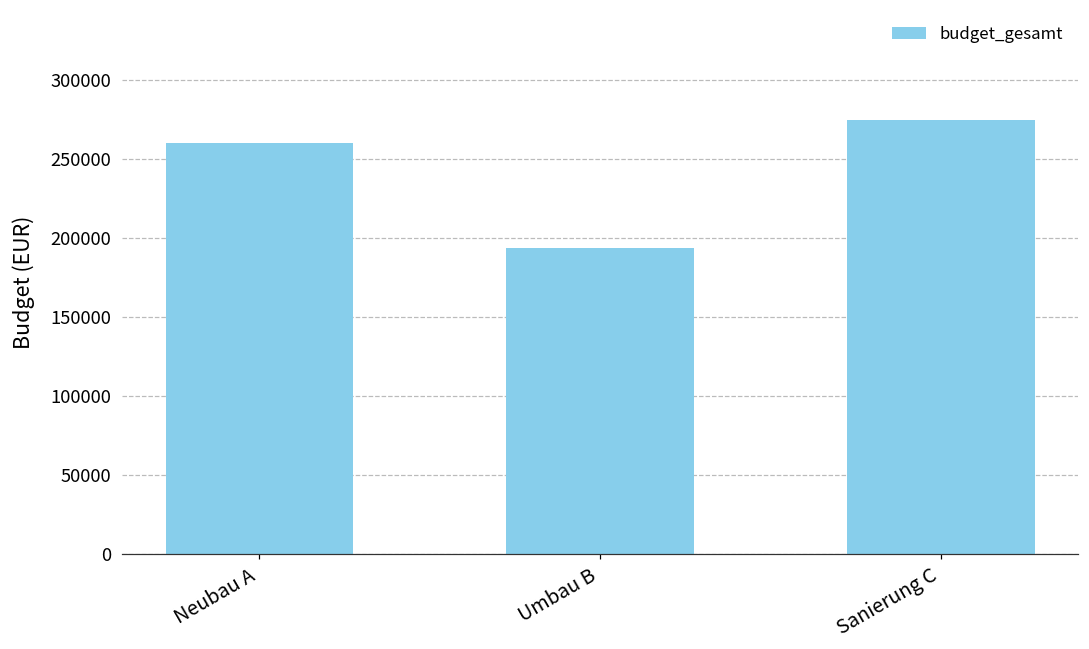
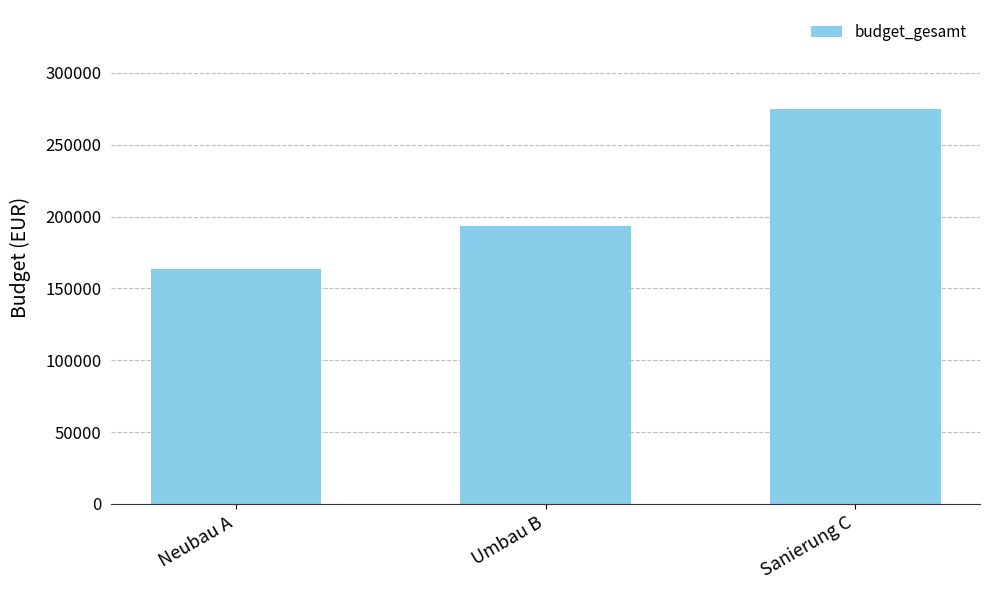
  {
-   "Neubau A": 260000,
+   "Neubau A": 163000,
    "Umbau B": 194000,
    "Sanierung C": 275000
  }
